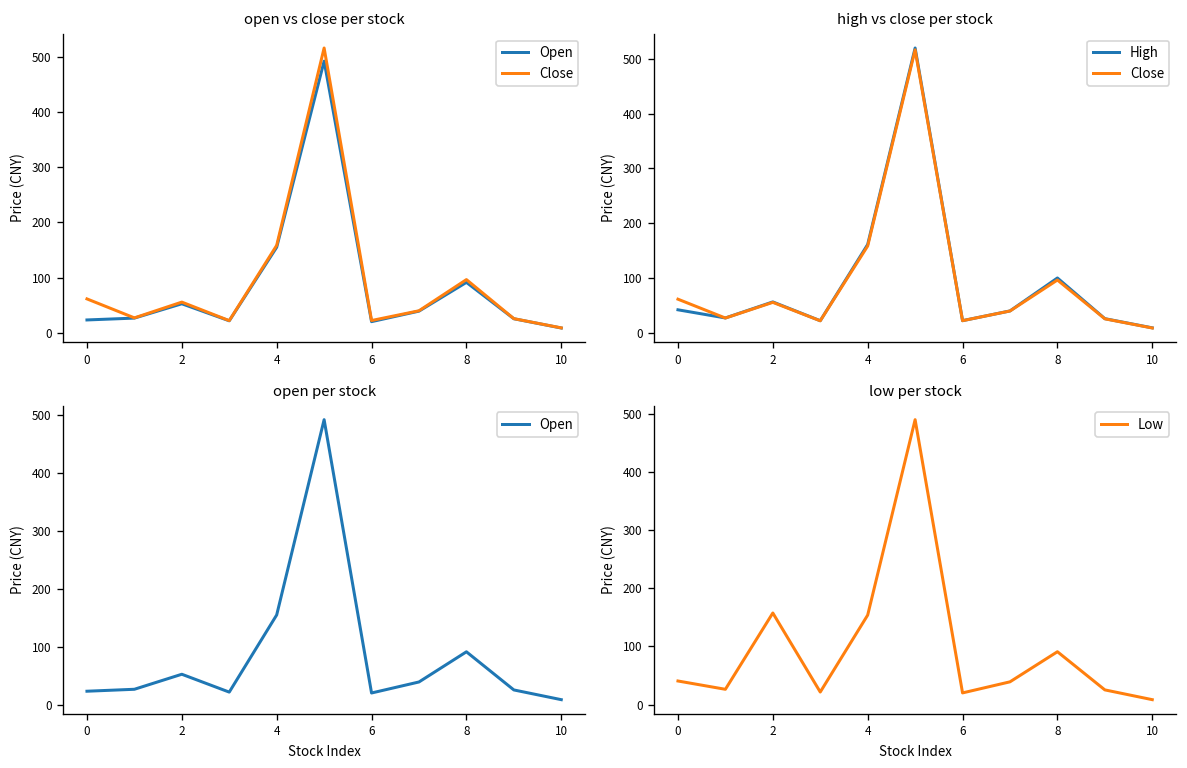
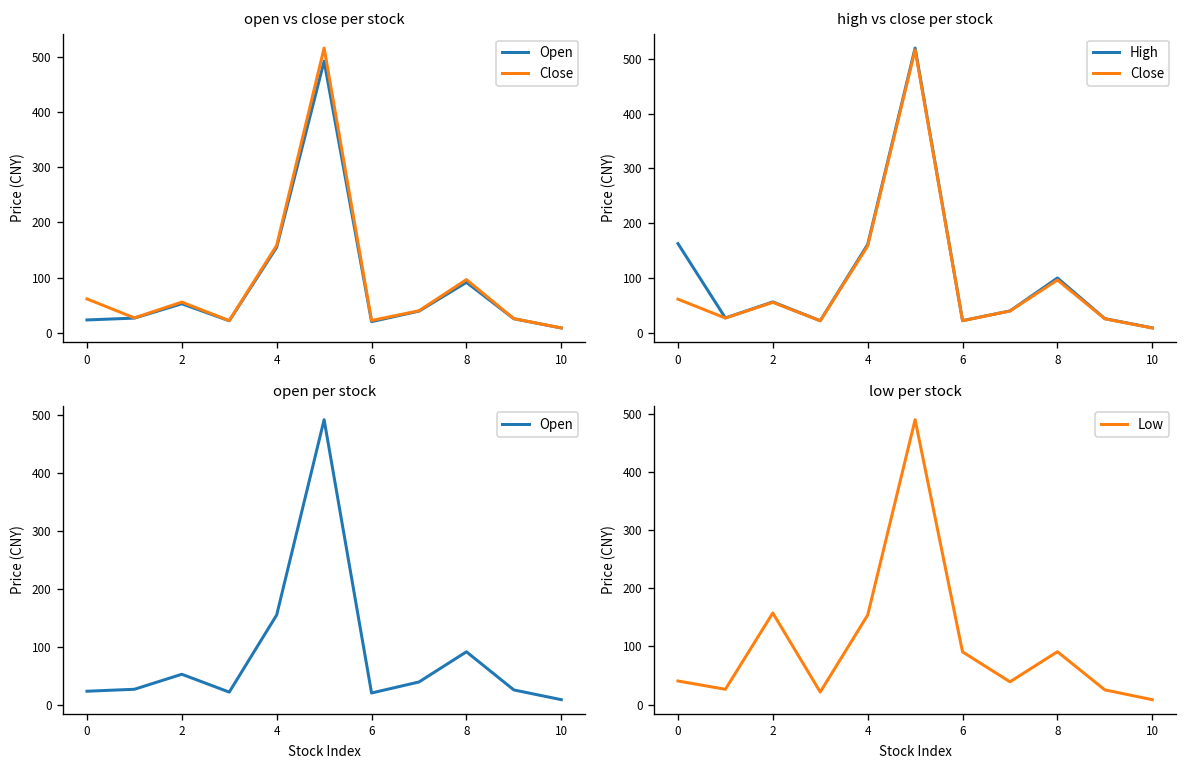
  {
    "open vs close per stock": {
      "Open": {
        "0": 20
      },
      "Close": {
        "0": 60
      }
    },
    "high vs close per stock": {
      "High": {
-       "0": 40
+       "0": 160
      },
      "Close": {
        "0": 60
      }
    },
    "open per stock": {
      "0": 20,
      "2": 50,
      "4": 150,
      "6": 20,
      "8": 90,
      "10": 10
    },
    "low per stock": {
      "0": 40,
      "2": 160,
      "4": 150,
-     "6": 20,
+     "6": 90,
      "8": 90,
      "10": 10
    }
  }
